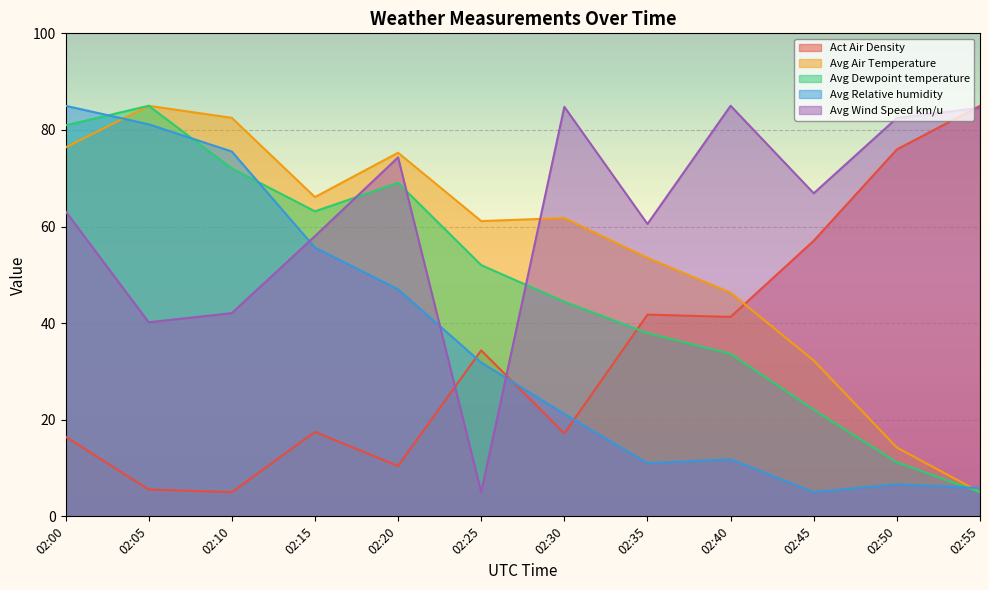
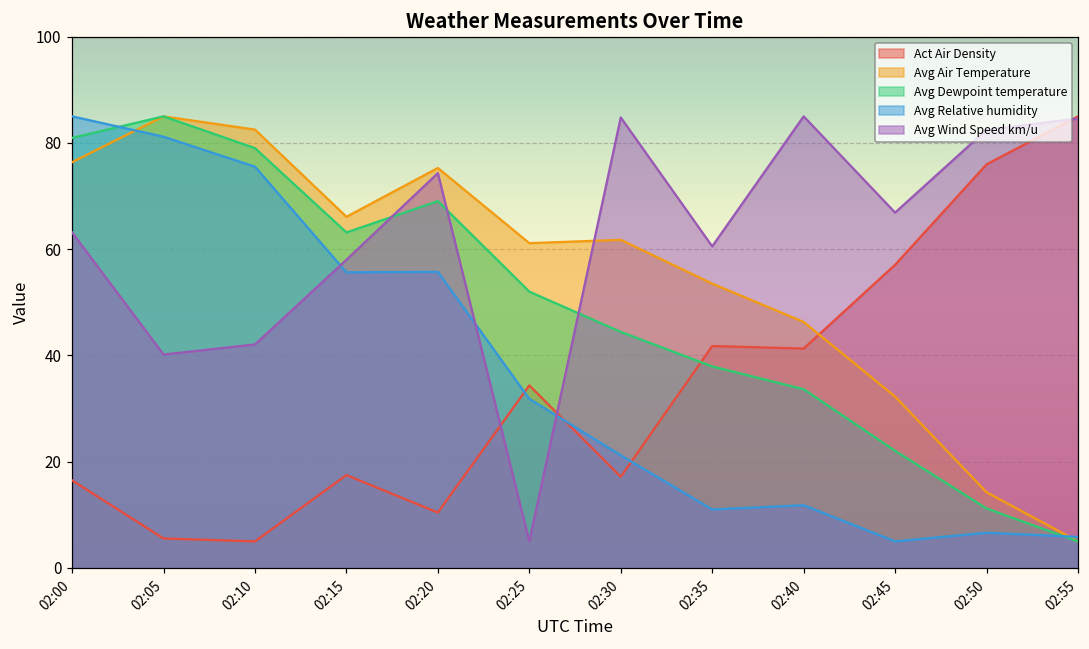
  {
    "Act Air Density": {
      "02:00": 16,
      "02:05": 6,
      "02:10": 5,
      "02:15": 17,
      "02:20": 10,
      "02:25": 34,
      "02:30": 17,
      "02:35": 42,
      "02:40": 41,
      "02:45": 57,
      "02:50": 76
    },
    "Avg Air Temperature": {
      "02:00": 76,
      "02:10": 83,
      "02:15": 66,
      "02:20": 75,
      "02:25": 61,
      "02:30": 62,
      "02:35": 54,
      "02:40": 46,
      "02:45": 32,
      "02:50": 14
    },
    "Avg Dewpoint temperature": {
      "02:00": 81,
-     "02:10": 72,
+     "02:10": 79,
      "02:15": 63,
      "02:20": 69,
      "02:25": 52,
      "02:30": 44,
      "02:35": 38,
      "02:40": 34,
      "02:45": 22,
      "02:50": 11
    },
    "Avg Relative humidity": {
      "02:00": 85,
      "02:05": 81,
      "02:10": 76,
      "02:15": 56,
-     "02:20": 47,
+     "02:20": 56,
      "02:25": 32,
      "02:30": 21,
      "02:35": 11,
      "02:40": 12,
      "02:45": 5,
      "02:50": 7,
      "02:55": 6
    },
    "Avg Wind Speed km/u": {
      "02:00": 63,
      "02:05": 40,
      "02:10": 42,
      "02:15": 58,
      "02:20": 74,
      "02:25": 5,
      "02:30": 85,
      "02:35": 61,
      "02:40": 85,
      "02:45": 67
    }
  }
